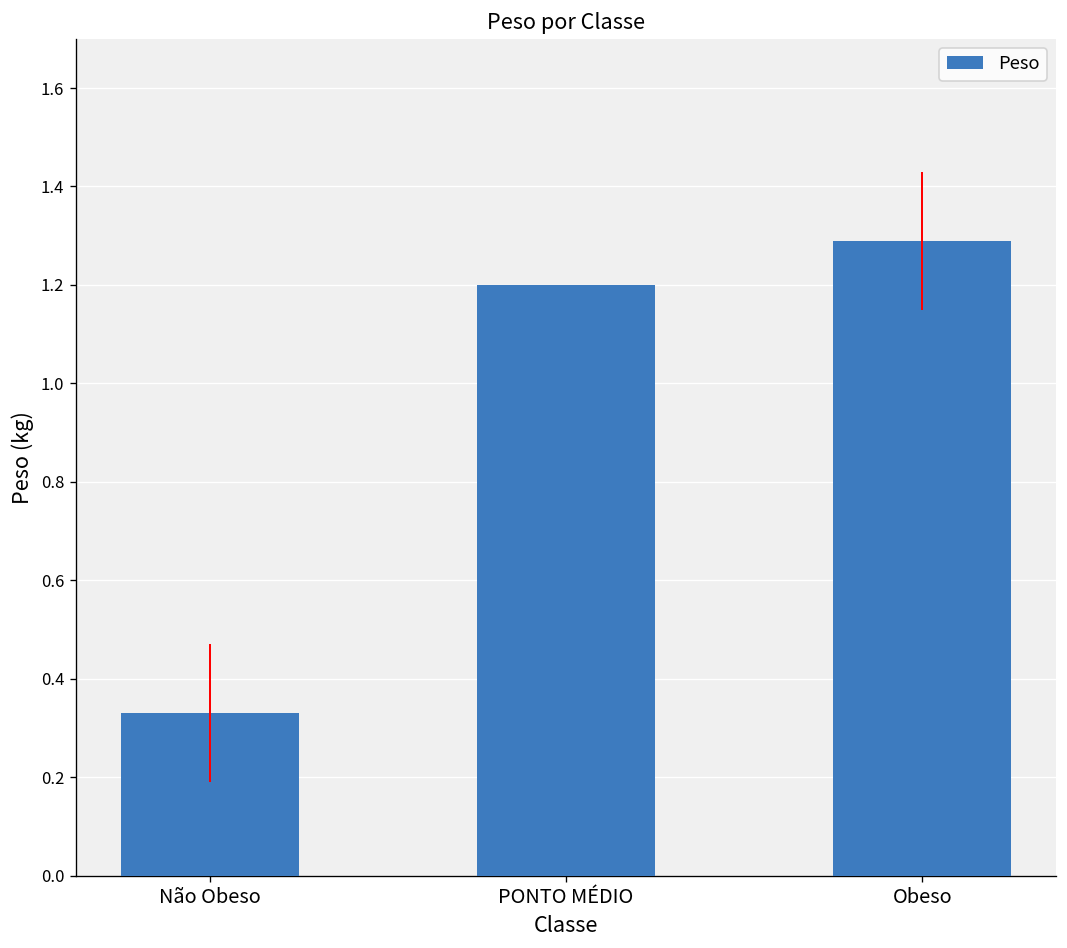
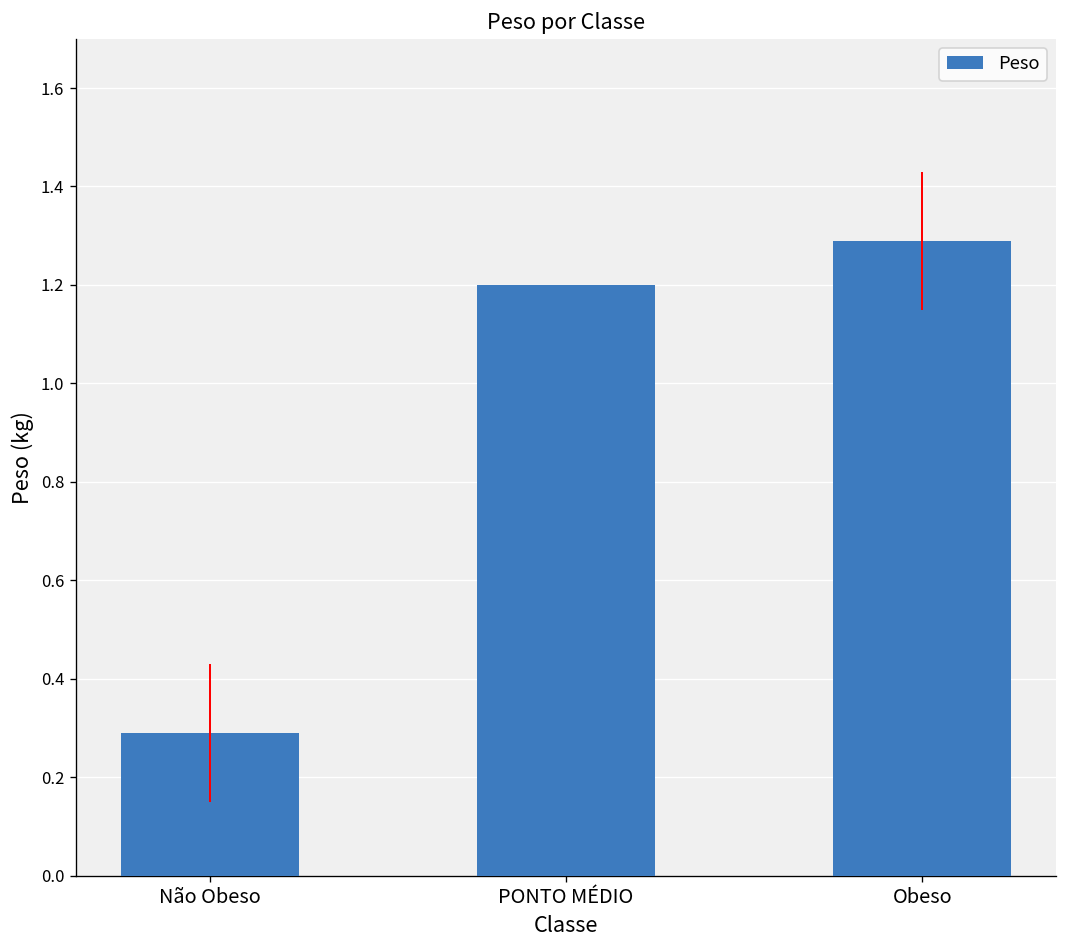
  {
-   "Não Obeso": 0.33,
+   "Não Obeso": 0.29,
    "PONTO MÉDIO": 1.20,
    "Obeso": 1.29
  }
